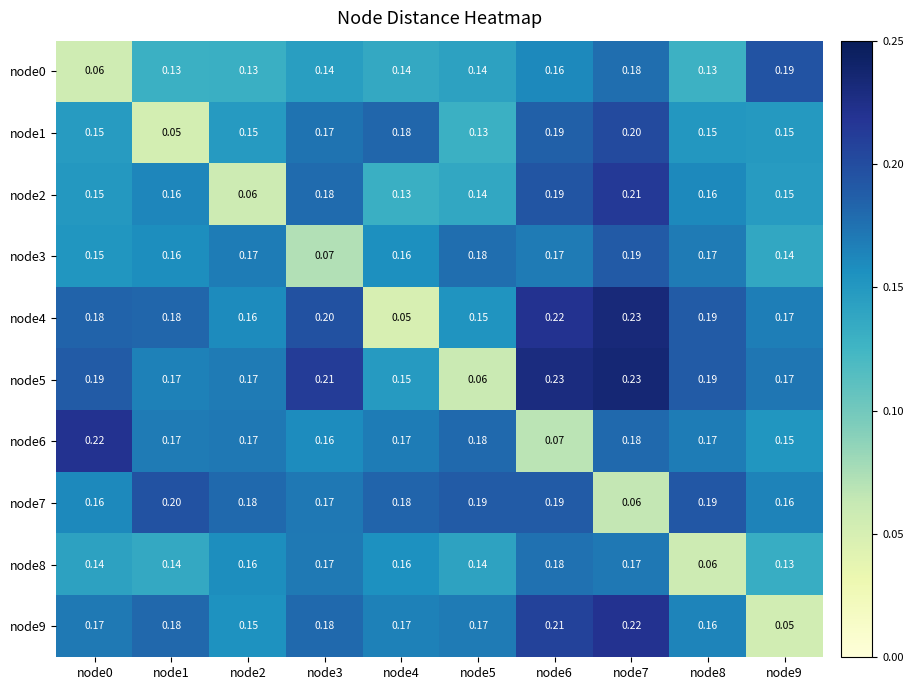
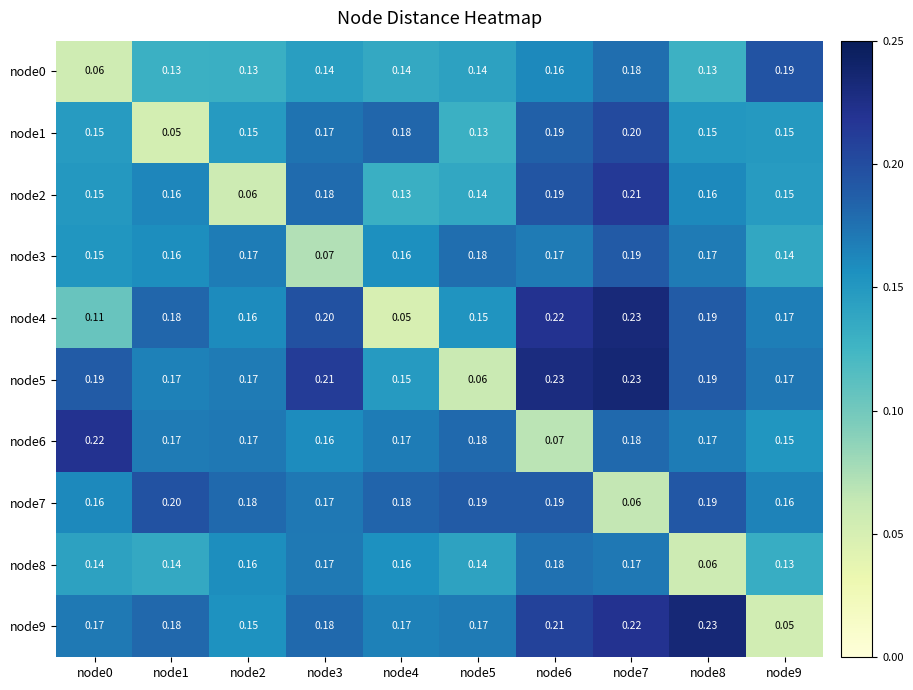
  {
    "node0": {
      "node0": 0.06,
      "node1": 0.13,
      "node2": 0.13,
      "node3": 0.14,
      "node4": 0.14,
      "node5": 0.14,
      "node6": 0.16,
      "node7": 0.18,
      "node8": 0.13,
      "node9": 0.19
    },
    "node1": {
      "node0": 0.15,
      "node1": 0.05,
      "node2": 0.15,
      "node3": 0.17,
      "node4": 0.18,
      "node5": 0.13,
      "node6": 0.19,
      "node7": 0.20,
      "node8": 0.15,
      "node9": 0.15
    },
    "node2": {
      "node0": 0.15,
      "node1": 0.16,
      "node2": 0.06,
      "node3": 0.18,
      "node4": 0.13,
      "node5": 0.14,
      "node6": 0.19,
      "node7": 0.21,
      "node8": 0.16,
      "node9": 0.15
    },
    "node3": {
      "node0": 0.15,
      "node1": 0.16,
      "node2": 0.17,
      "node3": 0.07,
      "node4": 0.16,
      "node5": 0.18,
      "node6": 0.17,
      "node7": 0.19,
      "node8": 0.17,
      "node9": 0.14
    },
    "node4": {
-     "node0": 0.18,
+     "node0": 0.11,
      "node1": 0.18,
      "node2": 0.16,
      "node3": 0.20,
      "node4": 0.05,
      "node5": 0.15,
      "node6": 0.22,
      "node7": 0.23,
      "node8": 0.19,
      "node9": 0.17
    },
    "node5": {
      "node0": 0.19,
      "node1": 0.17,
      "node2": 0.17,
      "node3": 0.21,
      "node4": 0.15,
      "node5": 0.06,
      "node6": 0.23,
      "node7": 0.23,
      "node8": 0.19,
      "node9": 0.17
    },
    "node6": {
      "node0": 0.22,
      "node1": 0.17,
      "node2": 0.17,
      "node3": 0.16,
      "node4": 0.17,
      "node5": 0.18,
      "node6": 0.07,
      "node7": 0.18,
      "node8": 0.17,
      "node9": 0.15
    },
    "node7": {
      "node0": 0.16,
      "node1": 0.20,
      "node2": 0.18,
      "node3": 0.17,
      "node4": 0.18,
      "node5": 0.19,
      "node6": 0.19,
      "node7": 0.06,
      "node8": 0.19,
      "node9": 0.16
    },
    "node8": {
      "node0": 0.14,
      "node1": 0.14,
      "node2": 0.16,
      "node3": 0.17,
      "node4": 0.16,
      "node5": 0.14,
      "node6": 0.18,
      "node7": 0.17,
      "node8": 0.06,
      "node9": 0.13
    },
    "node9": {
      "node0": 0.17,
      "node1": 0.18,
      "node2": 0.15,
      "node3": 0.18,
      "node4": 0.17,
      "node5": 0.17,
      "node6": 0.21,
      "node7": 0.22,
-     "node8": 0.16,
+     "node8": 0.23,
      "node9": 0.05
    }
  }
